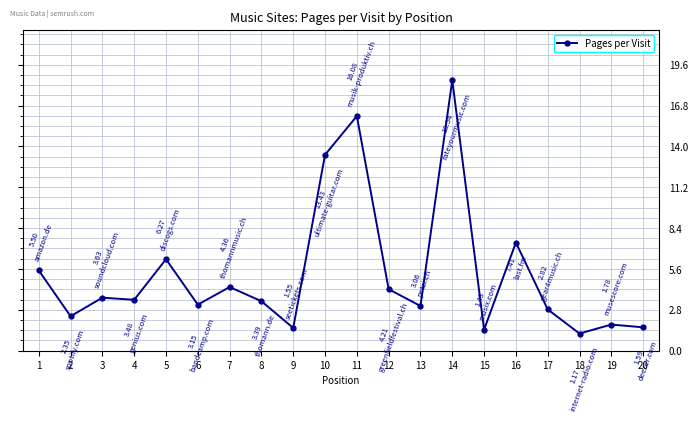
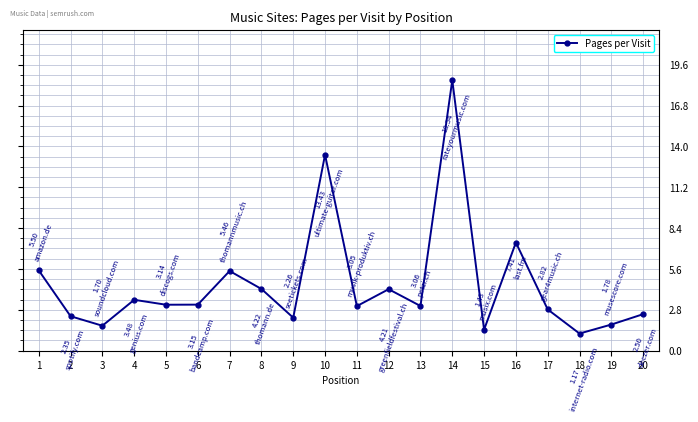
  {
    "1": 5.50,
    "2": 2.35,
-   "3": 3.63,
+   "3": 1.70,
    "4": 3.48,
-   "5": 6.27,
+   "5": 3.14,
    "6": 3.15,
-   "7": 4.36,
-   "8": 3.39,
-   "9": 1.55,
+   "7": 5.46,
+   "8": 4.22,
+   "9": 2.26,
    "10": 13.43,
-   "11": 16.08,
+   "11": 3.05,
    "12": 4.21,
    "13": 3.06,
    "14": 18.54,
    "15": 1.43,
    "16": 7.41,
    "17": 2.82,
    "18": 1.17,
    "19": 1.78,
-   "20": 1.59
+   "20": 2.50
  }
